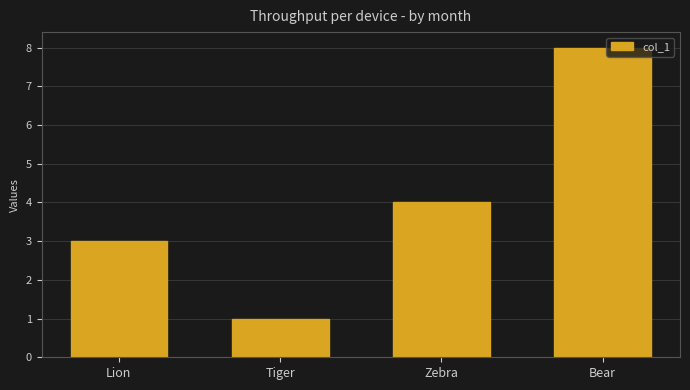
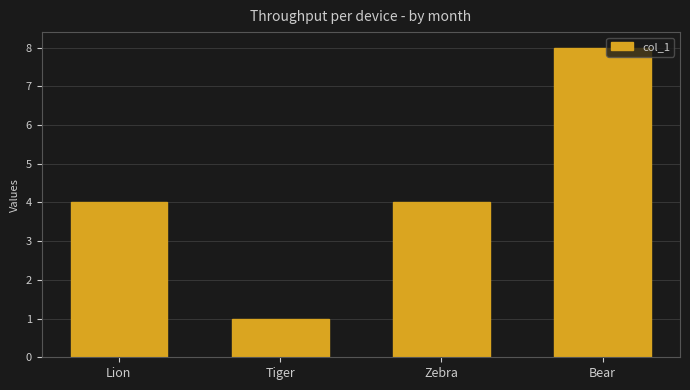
  {
-   "Lion": 3,
+   "Lion": 4,
    "Tiger": 1,
    "Zebra": 4,
    "Bear": 8
  }
